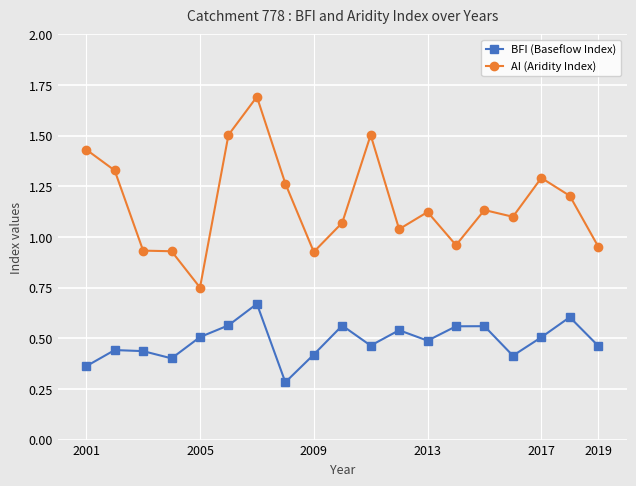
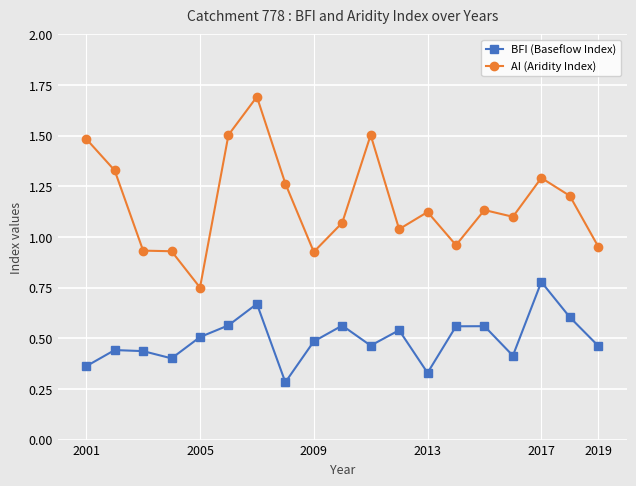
  {
    "BFI (Baseflow Index)": {
      "2001": 0.36,
      "2005": 0.51,
-     "2009": 0.42,
-     "2013": 0.49,
-     "2017": 0.50,
+     "2009": 0.48,
+     "2013": 0.33,
+     "2017": 0.78,
      "2019": 0.46
    },
    "AI (Aridity Index)": {
-     "2001": 1.43,
+     "2001": 1.48,
      "2005": 0.75,
      "2009": 0.93,
      "2013": 1.12,
      "2017": 1.29,
      "2019": 0.95
    }
  }
